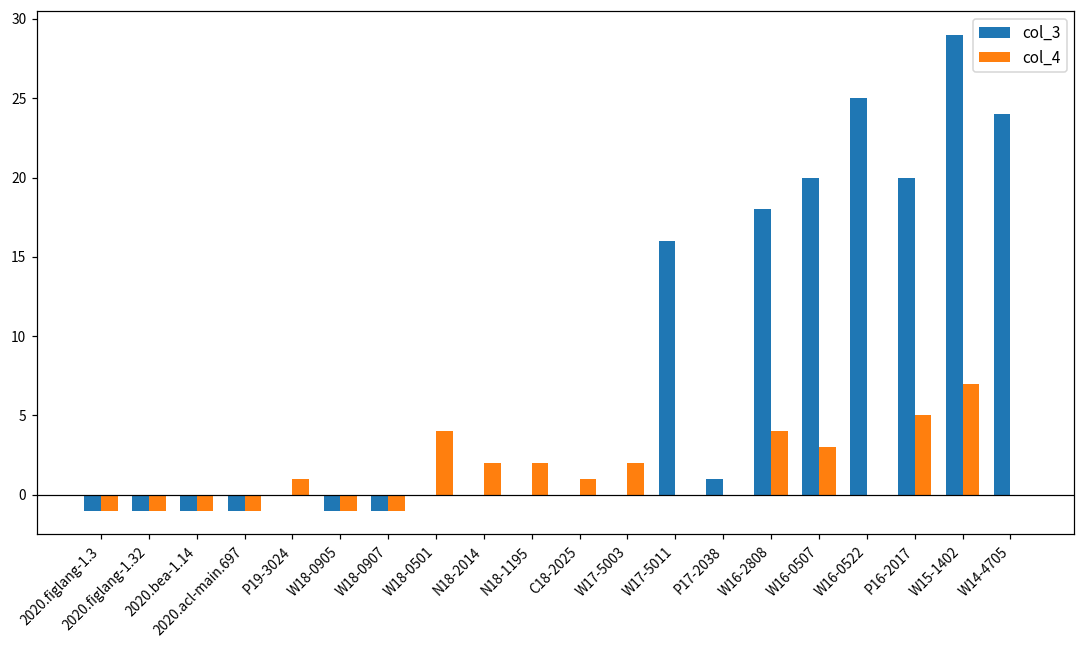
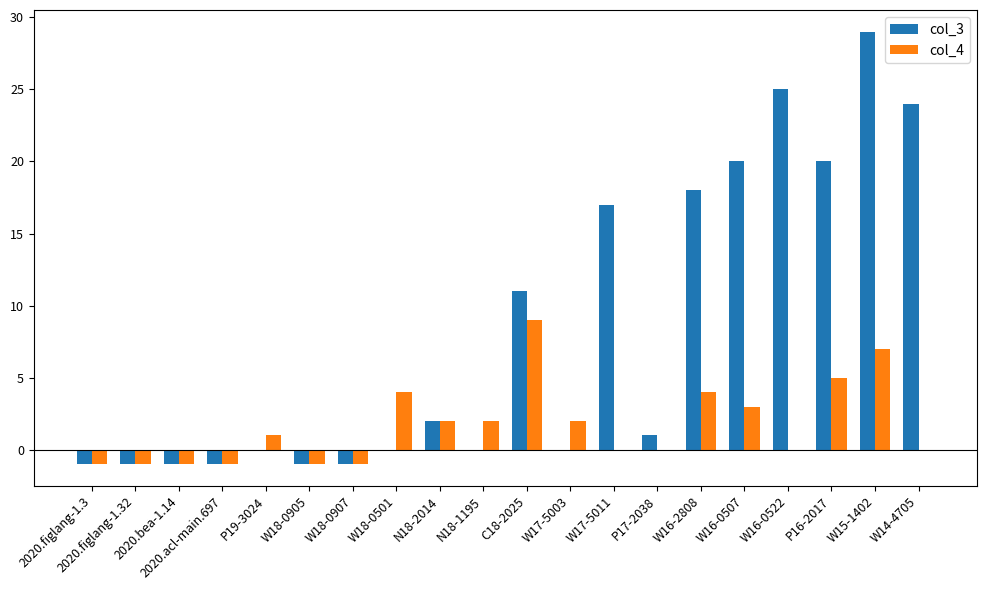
  {
    "col_3": {
      "2020.figlang-1.3": -1,
      "2020.figlang-1.32": -1,
      "2020.bea-1.14": -1,
      "2020.acl-main.697": -1,
      "P19-3024": 0,
      "W18-0905": -1,
      "W18-0907": -1,
      "W18-0501": 0,
-     "N18-2014": 0,
+     "N18-2014": 2,
      "N18-1195": 0,
-     "C18-2025": 0,
+     "C18-2025": 11,
      "W17-5003": 0,
-     "W17-5011": 16,
+     "W17-5011": 17,
      "P17-2038": 1,
      "W16-2808": 18,
      "W16-0507": 20,
      "W16-0522": 25,
      "P16-2017": 20,
      "W15-1402": 29,
      "W14-4705": 24
    },
    "col_4": {
      "2020.figlang-1.3": -1,
      "2020.figlang-1.32": -1,
      "2020.bea-1.14": -1,
      "2020.acl-main.697": -1,
      "P19-3024": 1,
      "W18-0905": -1,
      "W18-0907": -1,
      "W18-0501": 4,
      "N18-2014": 2,
      "N18-1195": 2,
-     "C18-2025": 1,
+     "C18-2025": 9,
      "W17-5003": 2,
      "W17-5011": 0,
      "P17-2038": 0,
      "W16-2808": 4,
      "W16-0507": 3,
      "W16-0522": 0,
      "P16-2017": 5,
      "W15-1402": 7,
      "W14-4705": 0
    }
  }
